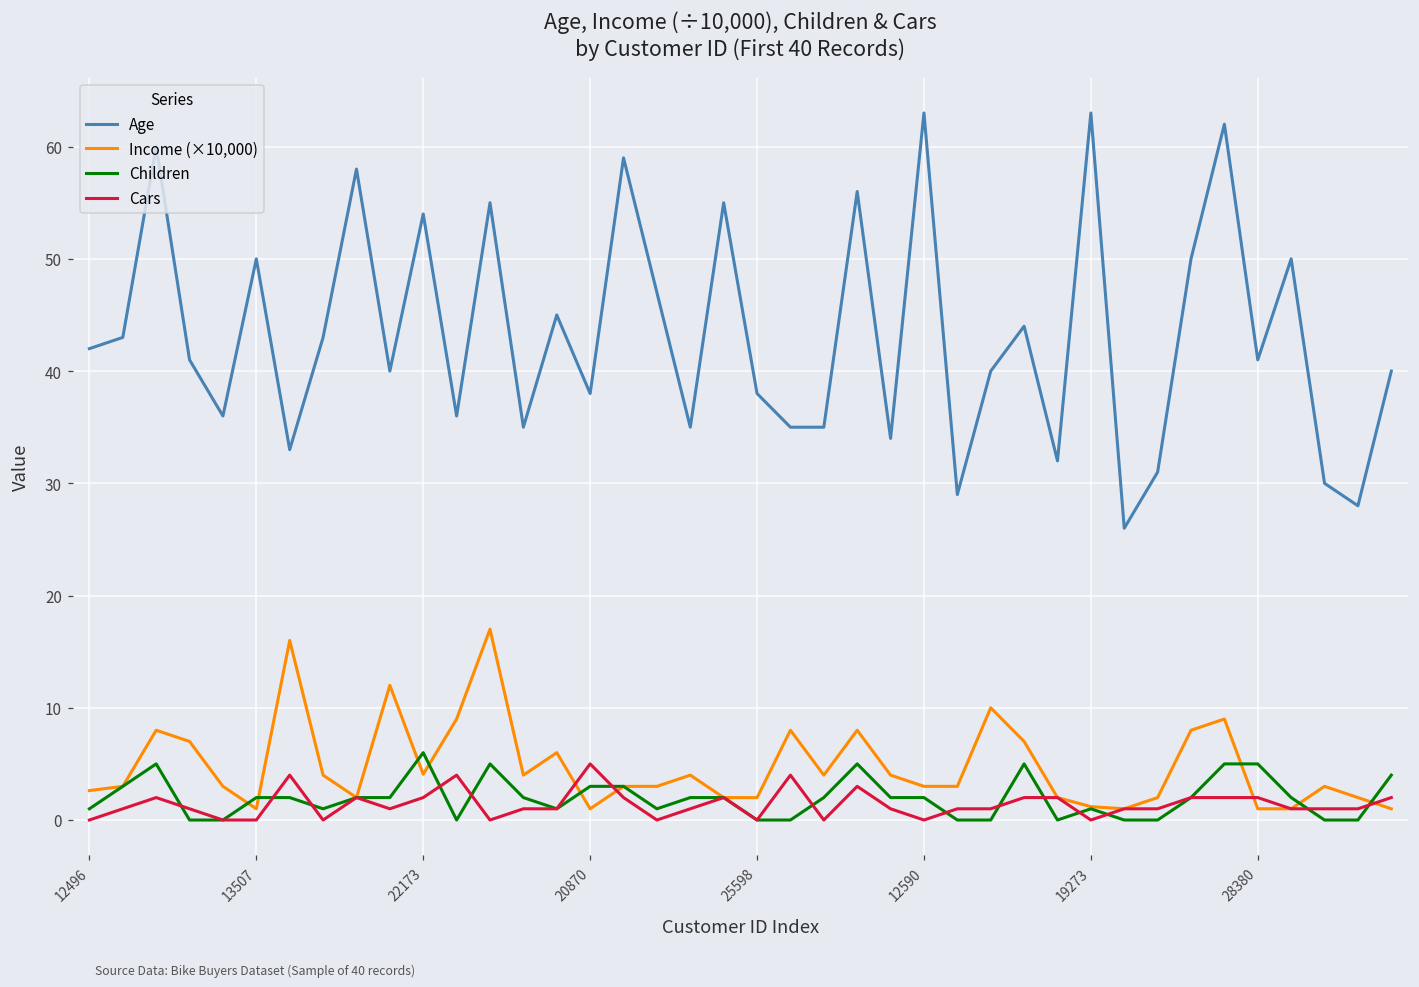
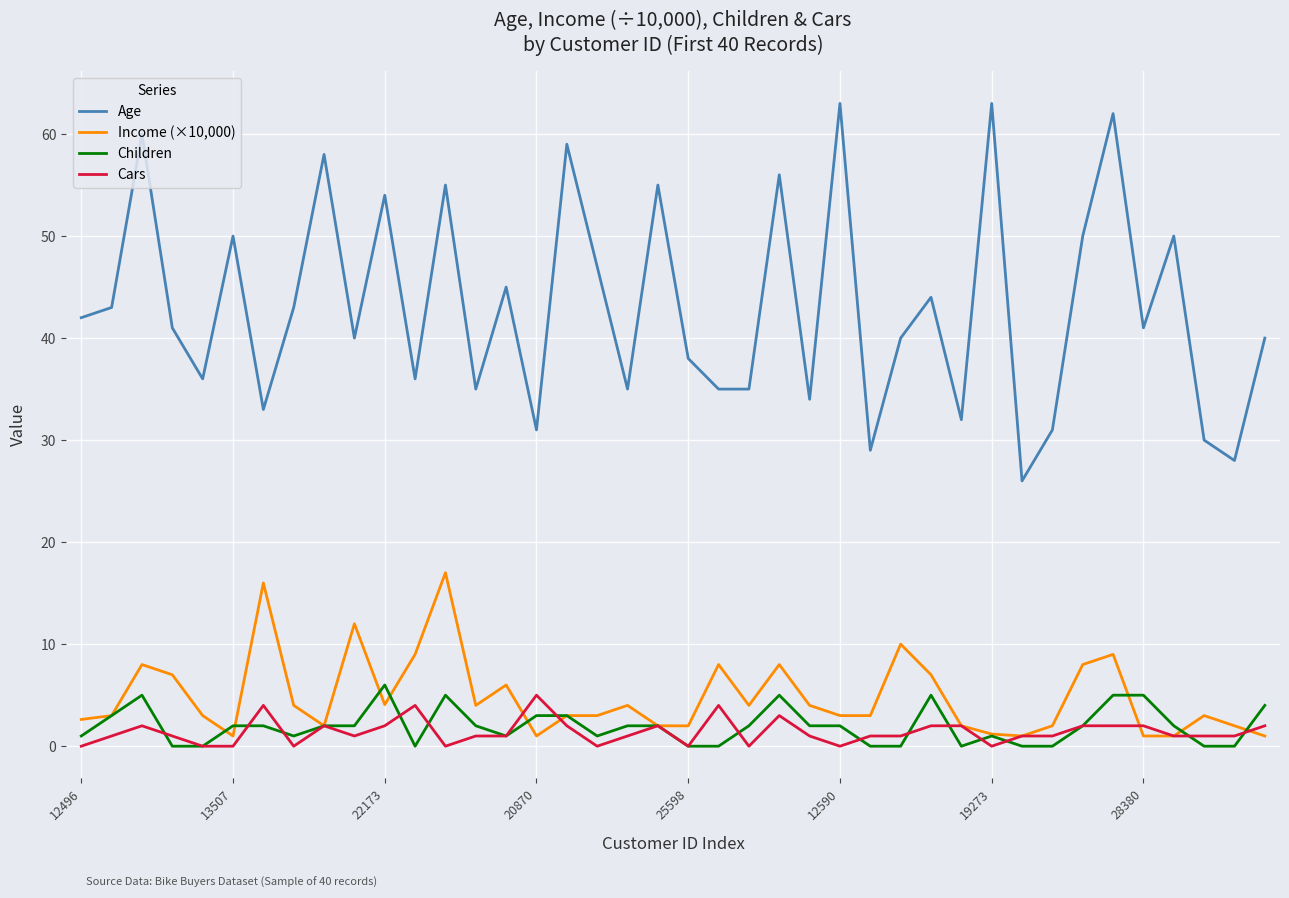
  {
    "Age": {
      "12496": 42,
      "13507": 50,
      "22173": 54,
-     "20870": 38,
+     "20870": 31,
      "25598": 38,
      "12590": 63,
      "19273": 63,
      "28380": 41
    },
    "Income (×10,000)": {
      "12496": 2.6,
      "13507": 1,
      "22173": 4,
      "20870": 1,
      "25598": 2,
      "12590": 3,
      "28380": 1
    },
    "Children": {
      "12496": 1,
      "13507": 2,
      "22173": 6,
      "20870": 3,
      "12590": 2,
      "28380": 5
    },
    "Cars": {
      "12496": 0,
      "13507": 0,
      "22173": 2,
      "20870": 5,
      "12590": 0,
      "19273": 0,
      "28380": 2
    }
  }
